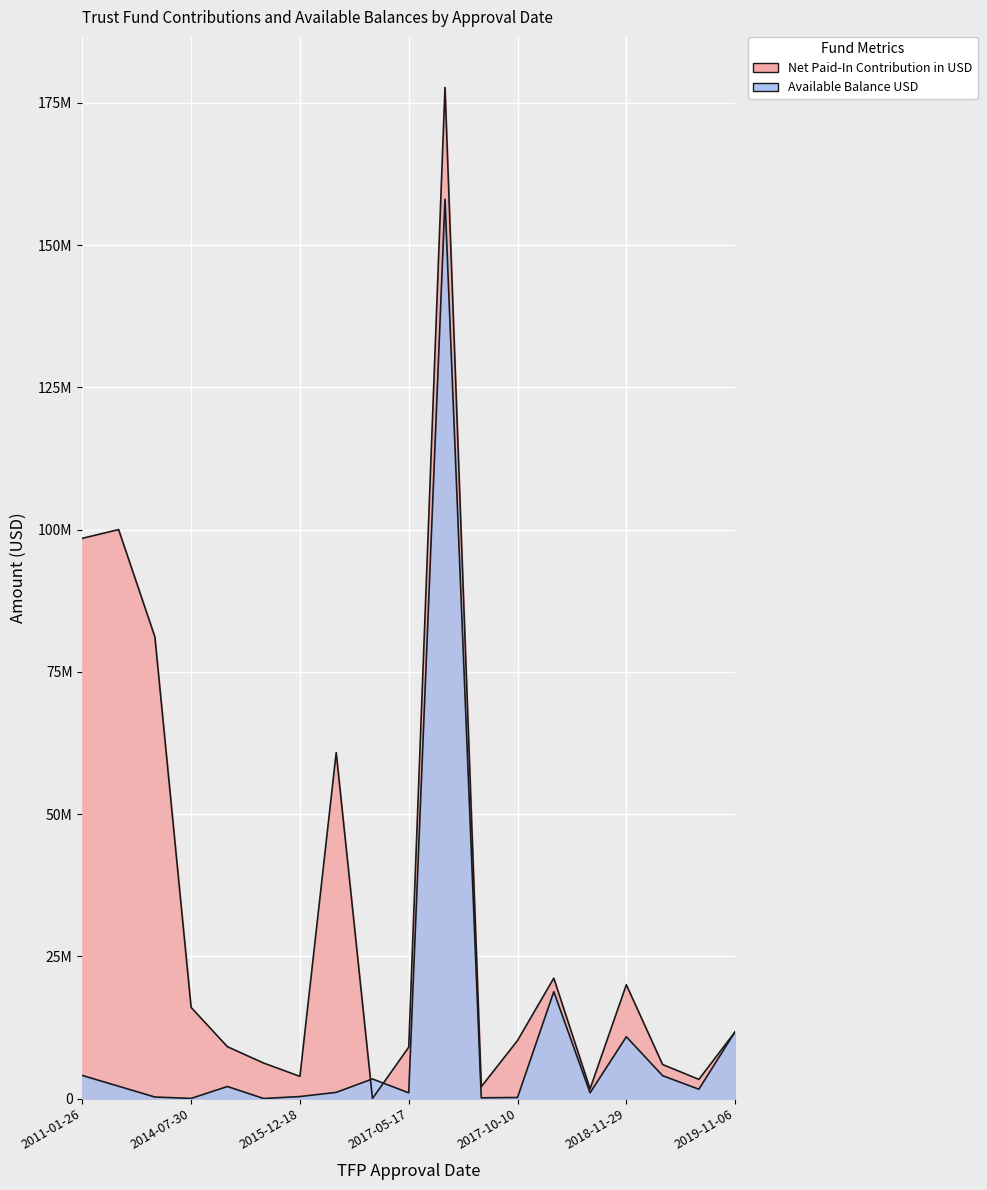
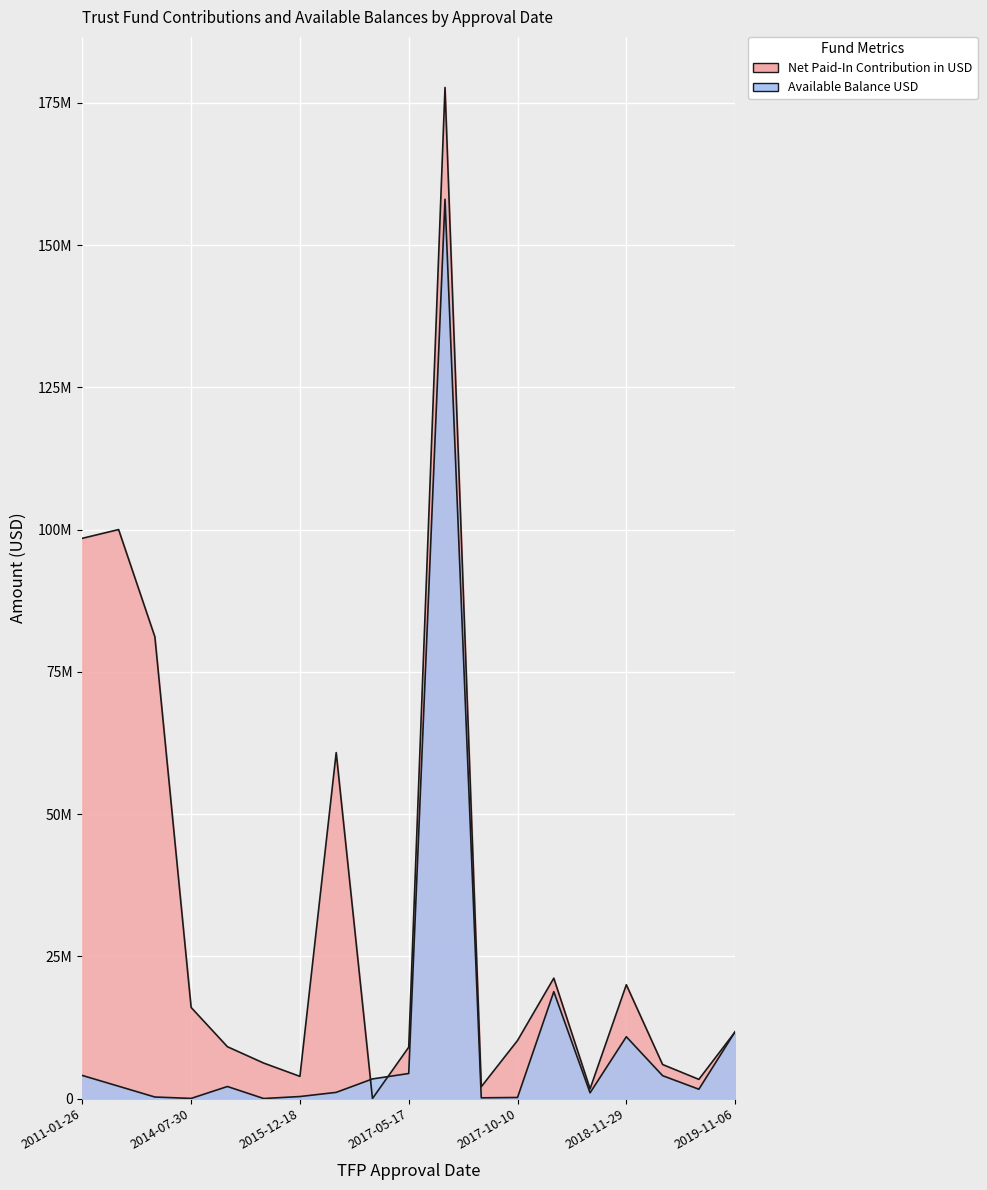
  {
    "Net Paid-In Contribution in USD": {
      "2011-01-26": 98000000,
      "2014-07-30": 16000000,
      "2015-12-18": 4000000,
      "2017-05-17": 9000000,
      "2017-10-10": 10000000,
      "2018-11-29": 20000000
    },
    "Available Balance USD": {
      "2011-01-26": 4000000,
      "2014-07-30": 0,
      "2015-12-18": 0,
-     "2017-05-17": 1000000,
+     "2017-05-17": 4000000,
      "2017-10-10": 0,
      "2018-11-29": 11000000
    }
  }
